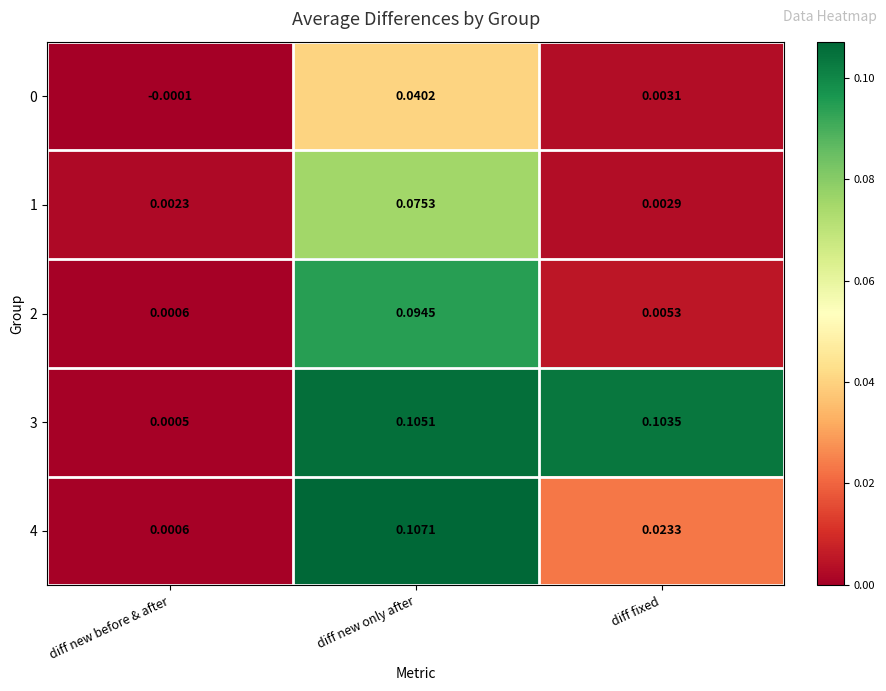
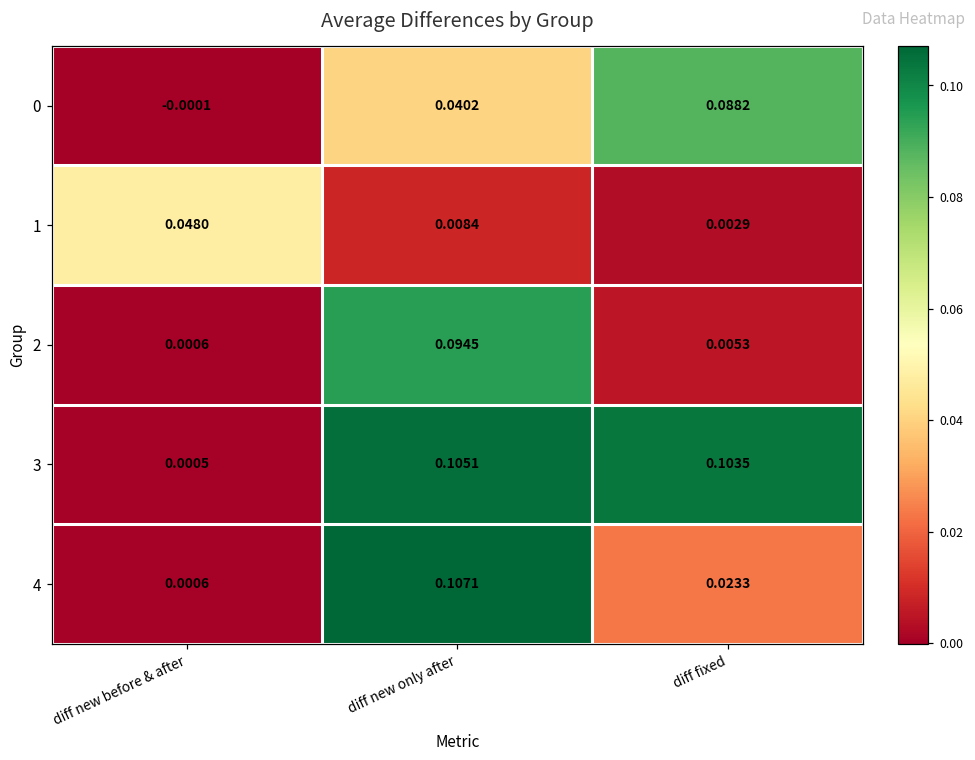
  {
    "0": {
      "diff new before & after": -0.0001,
      "diff new only after": 0.0402,
-     "diff fixed": 0.0031
+     "diff fixed": 0.0882
    },
    "1": {
-     "diff new before & after": 0.0023,
-     "diff new only after": 0.0753,
+     "diff new before & after": 0.0480,
+     "diff new only after": 0.0084,
      "diff fixed": 0.0029
    },
    "2": {
      "diff new before & after": 0.0006,
      "diff new only after": 0.0945,
      "diff fixed": 0.0053
    },
    "3": {
      "diff new before & after": 0.0005,
      "diff new only after": 0.1051,
      "diff fixed": 0.1035
    },
    "4": {
      "diff new before & after": 0.0006,
      "diff new only after": 0.1071,
      "diff fixed": 0.0233
    }
  }
